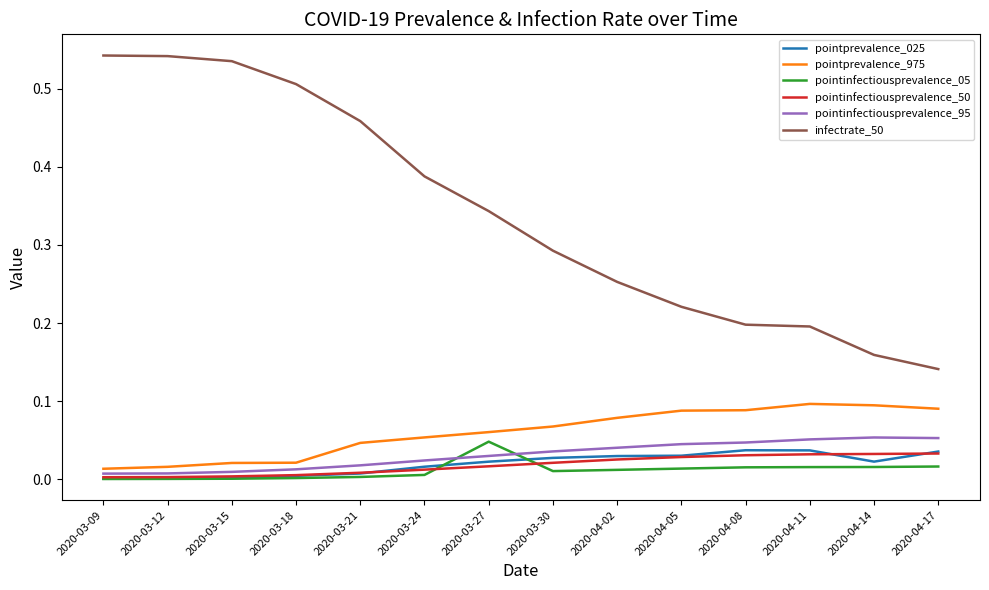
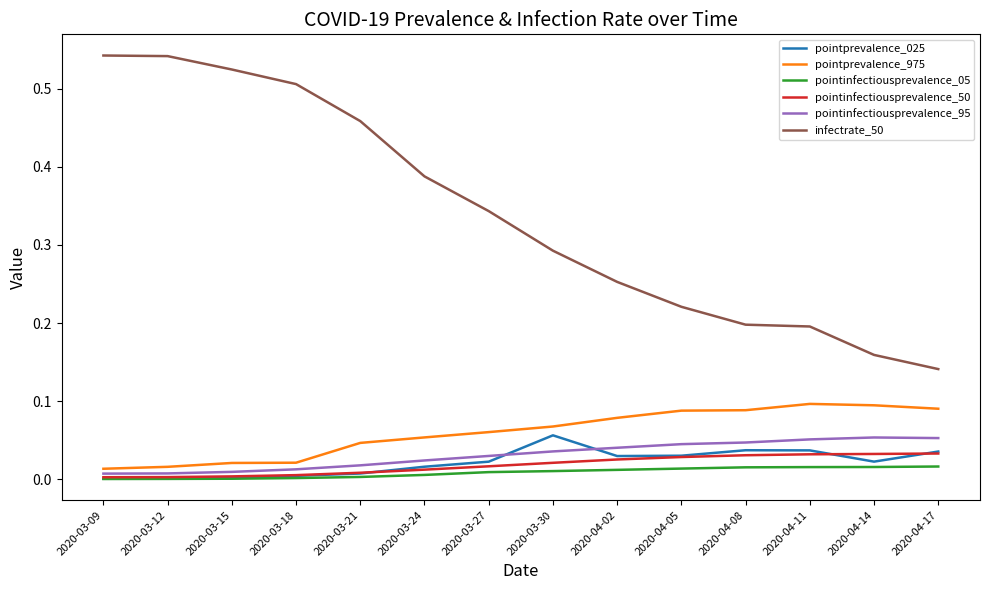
  {
    "pointprevalence_025": {
      "2020-03-24": 0.02,
      "2020-03-27": 0.02,
-     "2020-03-30": 0.03,
+     "2020-03-30": 0.06,
      "2020-04-02": 0.03,
      "2020-04-08": 0.04,
      "2020-04-11": 0.04,
      "2020-04-14": 0.02
    },
    "pointprevalence_975": {
      "2020-03-09": 0.01,
      "2020-03-12": 0.02,
      "2020-03-15": 0.02,
      "2020-03-18": 0.02,
      "2020-03-21": 0.05,
      "2020-03-24": 0.05,
      "2020-03-27": 0.06,
      "2020-03-30": 0.07,
      "2020-04-02": 0.08,
      "2020-04-05": 0.09,
      "2020-04-08": 0.09,
      "2020-04-11": 0.10,
      "2020-04-14": 0.09,
      "2020-04-17": 0.09
    },
    "pointinfectiousprevalence_05": {
      "2020-03-21": 0.00,
      "2020-03-24": 0.01,
-     "2020-03-27": 0.05,
+     "2020-03-27": 0.01,
      "2020-03-30": 0.01,
      "2020-04-02": 0.01,
      "2020-04-05": 0.01,
      "2020-04-08": 0.02,
      "2020-04-11": 0.02,
      "2020-04-14": 0.02,
      "2020-04-17": 0.02
    },
    "pointinfectiousprevalence_50": {
      "2020-03-24": 0.01,
      "2020-03-27": 0.02,
      "2020-03-30": 0.02,
      "2020-04-02": 0.03,
      "2020-04-08": 0.03,
      "2020-04-11": 0.03,
      "2020-04-14": 0.03
    },
    "pointinfectiousprevalence_95": {
      "2020-03-09": 0.01,
      "2020-03-12": 0.01,
      "2020-03-15": 0.01,
      "2020-03-18": 0.01,
      "2020-03-21": 0.02,
      "2020-03-24": 0.02,
      "2020-03-27": 0.03,
      "2020-03-30": 0.04,
      "2020-04-02": 0.04,
      "2020-04-05": 0.05,
      "2020-04-08": 0.05,
      "2020-04-11": 0.05,
      "2020-04-14": 0.05,
      "2020-04-17": 0.05
    },
    "infectrate_50": {
      "2020-03-09": 0.54,
      "2020-03-12": 0.54,
-     "2020-03-15": 0.54,
+     "2020-03-15": 0.52,
      "2020-03-18": 0.51,
      "2020-03-21": 0.46,
      "2020-03-24": 0.39,
      "2020-03-27": 0.34,
      "2020-03-30": 0.29,
      "2020-04-02": 0.25,
      "2020-04-05": 0.22,
      "2020-04-08": 0.20,
      "2020-04-11": 0.20,
      "2020-04-14": 0.16,
      "2020-04-17": 0.14
    }
  }
